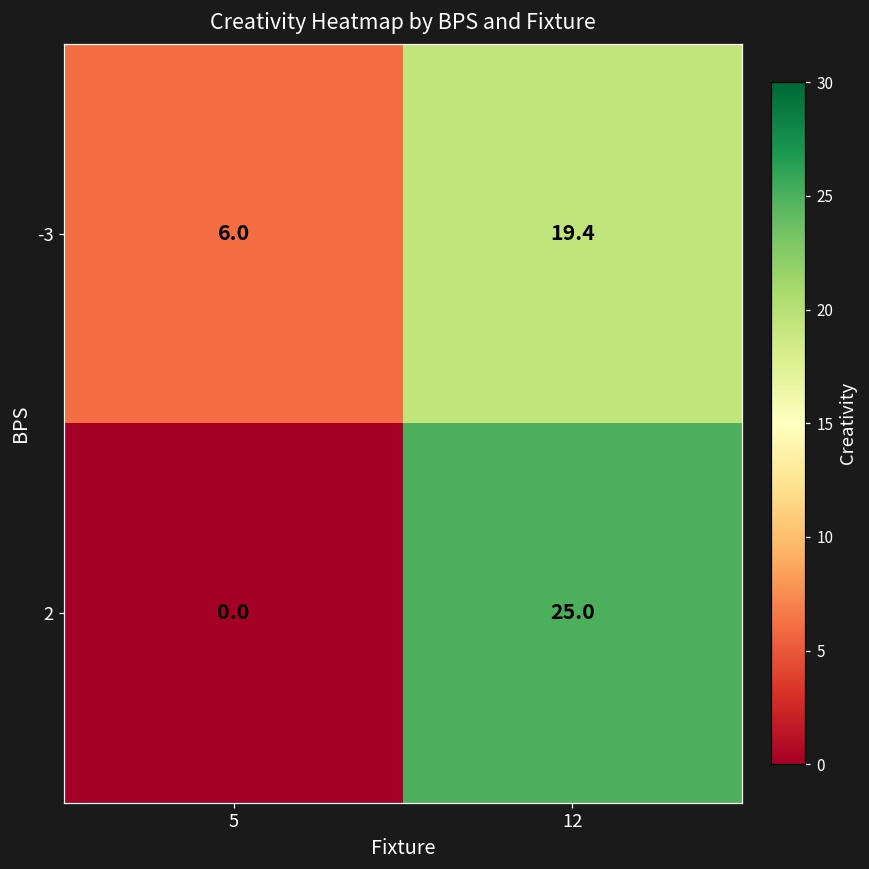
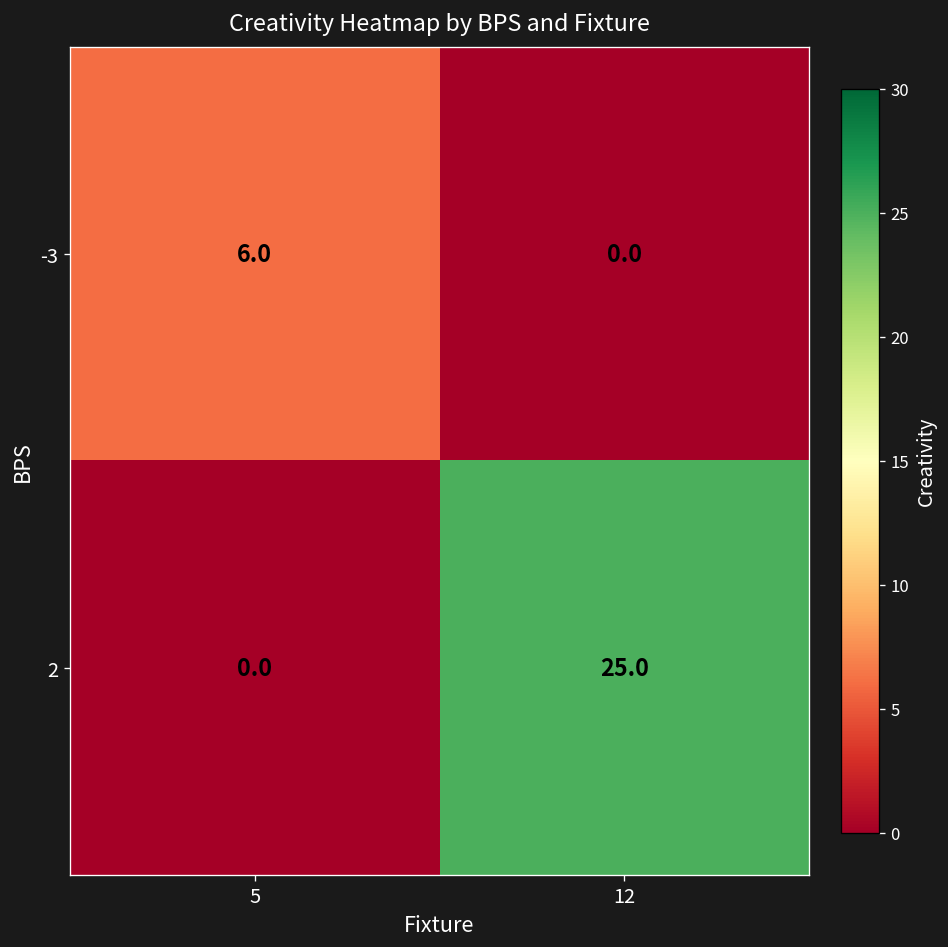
  {
    "-3": {
      "5": 6.0,
-     "12": 19.4
+     "12": 0.0
    },
    "2": {
      "5": 0.0,
      "12": 25.0
    }
  }
